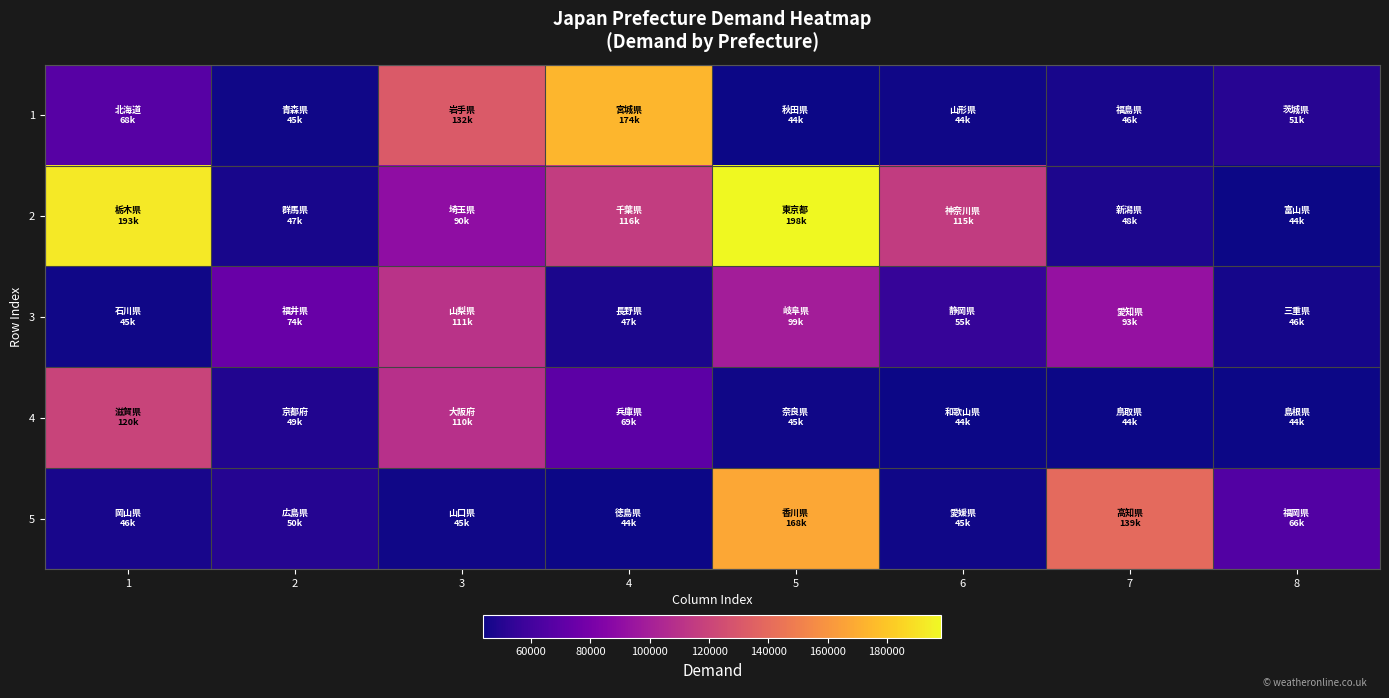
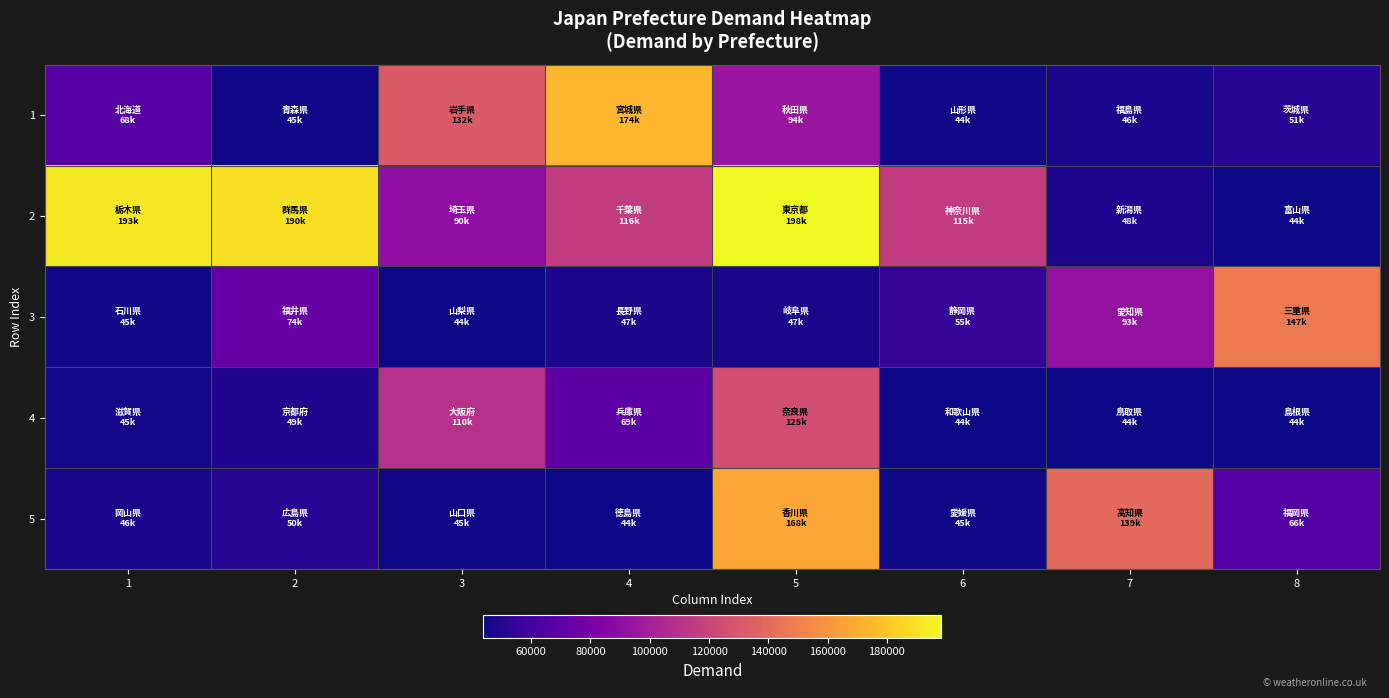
  {
    "1": {
      "1": "68k",
      "2": "45k",
      "3": "132k",
      "4": "174k",
-     "5": "44k",
+     "5": "94k",
      "6": "44k",
      "7": "46k",
      "8": "51k"
    },
    "2": {
      "1": "193k",
-     "2": "47k",
+     "2": "190k",
      "3": "90k",
      "4": "116k",
      "5": "198k",
      "6": "115k",
      "7": "48k",
      "8": "44k"
    },
    "3": {
      "1": "45k",
      "2": "74k",
-     "3": "111k",
+     "3": "44k",
      "4": "47k",
-     "5": "99k",
+     "5": "47k",
      "6": "55k",
      "7": "93k",
-     "8": "46k"
+     "8": "147k"
    },
    "4": {
-     "1": "120k",
+     "1": "45k",
      "2": "49k",
      "3": "110k",
      "4": "69k",
-     "5": "45k",
+     "5": "125k",
      "6": "44k",
      "7": "44k",
      "8": "44k"
    },
    "5": {
      "1": "46k",
      "2": "50k",
      "3": "45k",
      "4": "44k",
      "5": "168k",
      "6": "45k",
      "7": "139k",
      "8": "66k"
    }
  }
